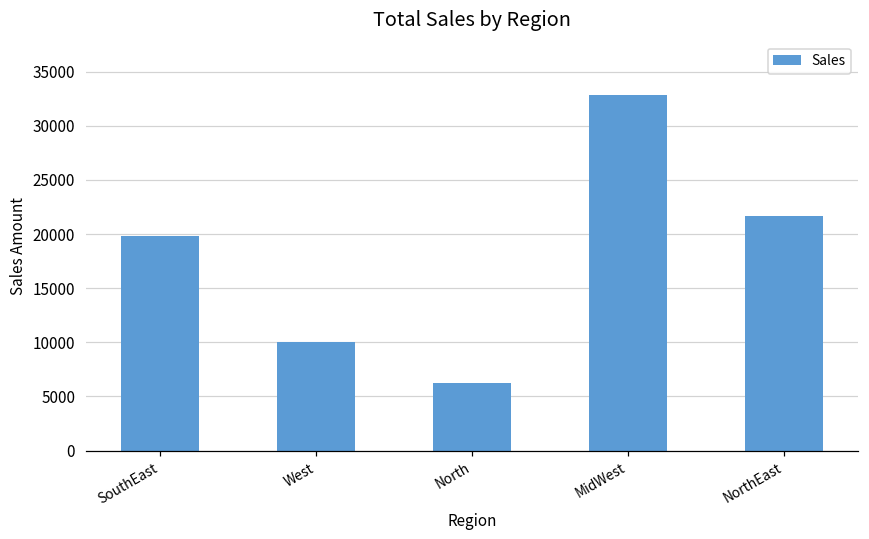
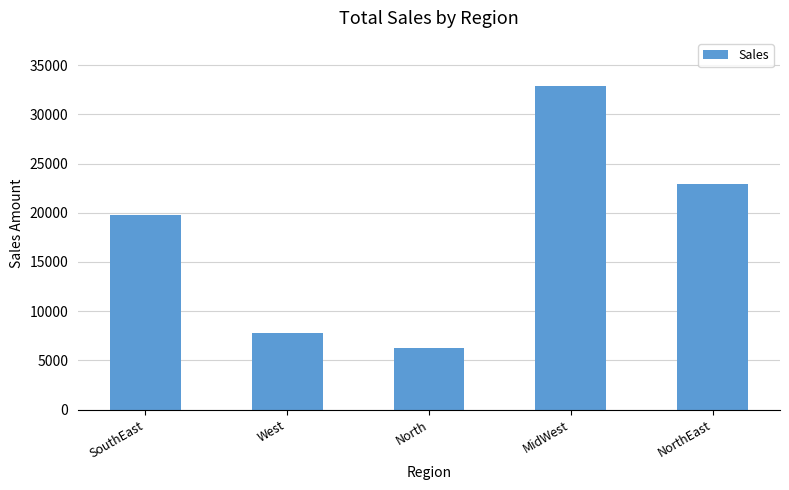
  {
    "SouthEast": 20000,
-   "West": 10000,
+   "West": 8000,
    "North": 6000,
    "MidWest": 33000,
-   "NorthEast": 22000
+   "NorthEast": 23000
  }
